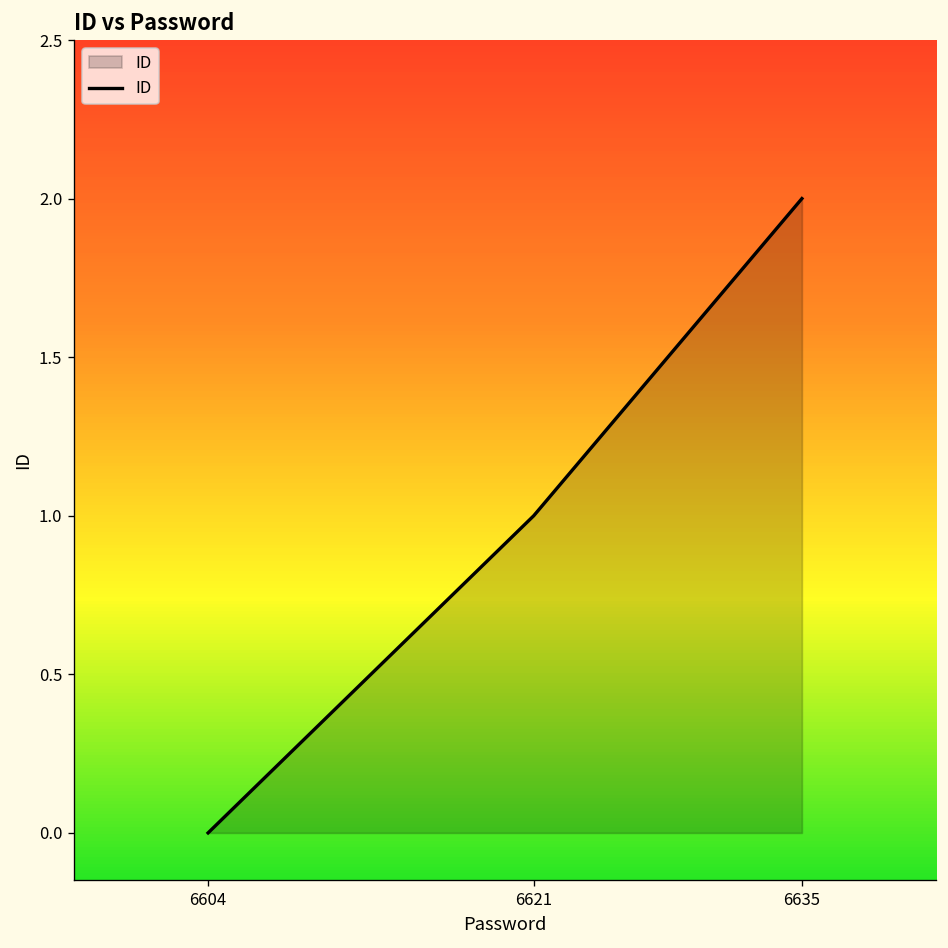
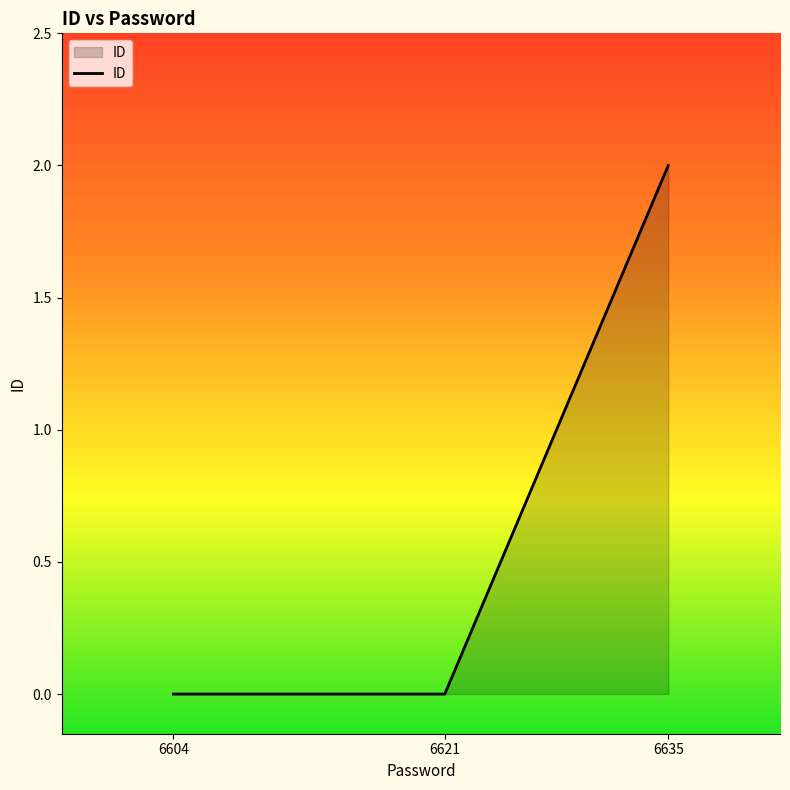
  {
    "6604": 0,
-   "6621": 1,
+   "6621": 0,
    "6635": 2
  }
